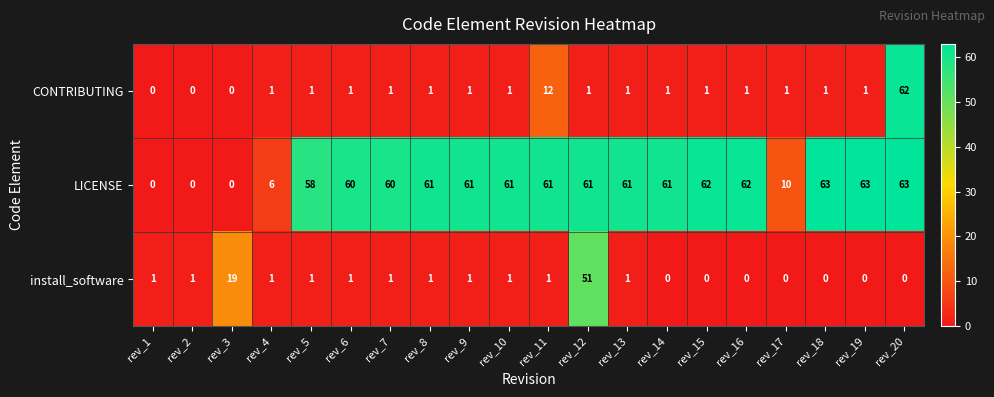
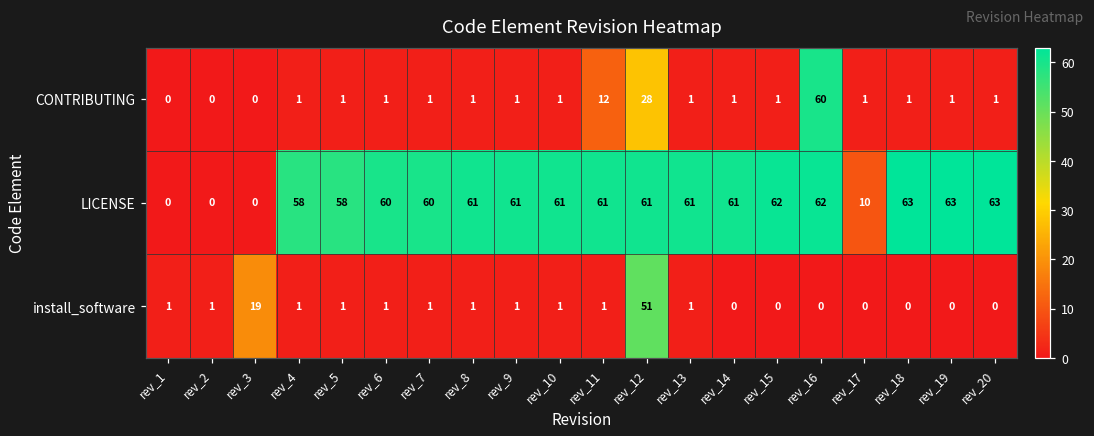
  {
    "CONTRIBUTING": {
      "rev_1": 0,
      "rev_2": 0,
      "rev_3": 0,
      "rev_4": 1,
      "rev_5": 1,
      "rev_6": 1,
      "rev_7": 1,
      "rev_8": 1,
      "rev_9": 1,
      "rev_10": 1,
      "rev_11": 12,
-     "rev_12": 1,
+     "rev_12": 28,
      "rev_13": 1,
      "rev_14": 1,
      "rev_15": 1,
-     "rev_16": 1,
+     "rev_16": 60,
      "rev_17": 1,
      "rev_18": 1,
      "rev_19": 1,
-     "rev_20": 62
+     "rev_20": 1
    },
    "LICENSE": {
      "rev_1": 0,
      "rev_2": 0,
      "rev_3": 0,
-     "rev_4": 6,
+     "rev_4": 58,
      "rev_5": 58,
      "rev_6": 60,
      "rev_7": 60,
      "rev_8": 61,
      "rev_9": 61,
      "rev_10": 61,
      "rev_11": 61,
      "rev_12": 61,
      "rev_13": 61,
      "rev_14": 61,
      "rev_15": 62,
      "rev_16": 62,
      "rev_17": 10,
      "rev_18": 63,
      "rev_19": 63,
      "rev_20": 63
    },
    "install_software": {
      "rev_1": 1,
      "rev_2": 1,
      "rev_3": 19,
      "rev_4": 1,
      "rev_5": 1,
      "rev_6": 1,
      "rev_7": 1,
      "rev_8": 1,
      "rev_9": 1,
      "rev_10": 1,
      "rev_11": 1,
      "rev_12": 51,
      "rev_13": 1,
      "rev_14": 0,
      "rev_15": 0,
      "rev_16": 0,
      "rev_17": 0,
      "rev_18": 0,
      "rev_19": 0,
      "rev_20": 0
    }
  }
